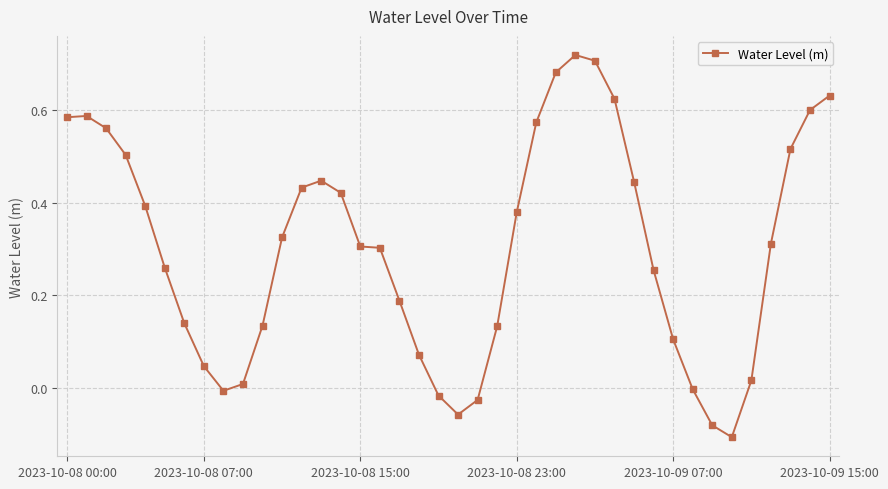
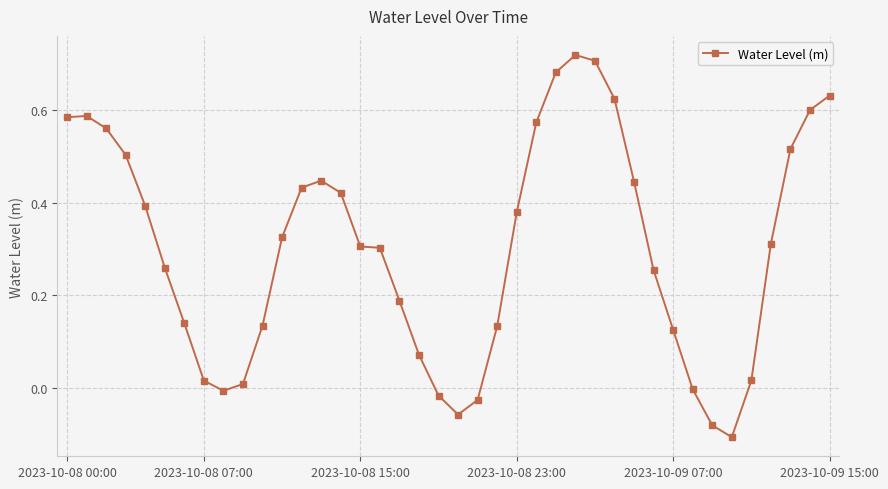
  {
    "2023-10-08 00:00": 0.59,
-   "2023-10-08 07:00": 0.05,
+   "2023-10-08 07:00": 0.02,
    "2023-10-08 15:00": 0.31,
    "2023-10-08 23:00": 0.38,
-   "2023-10-09 07:00": 0.11,
+   "2023-10-09 07:00": 0.13,
    "2023-10-09 15:00": 0.63
  }
